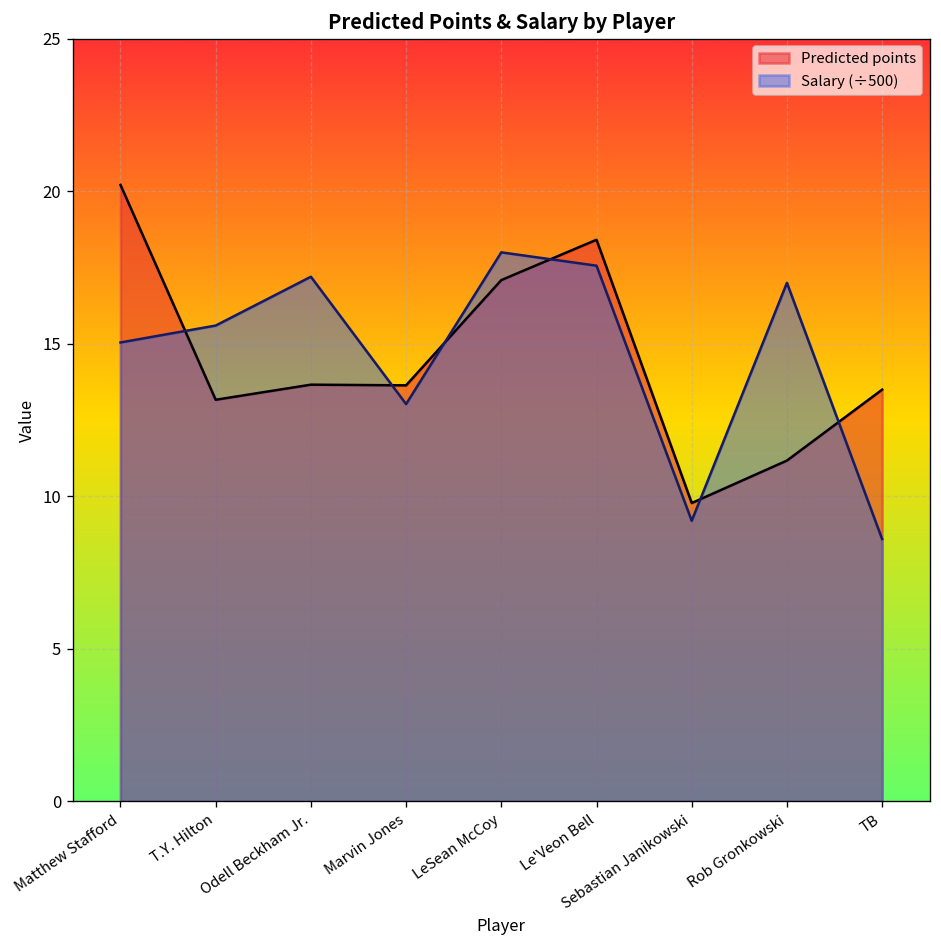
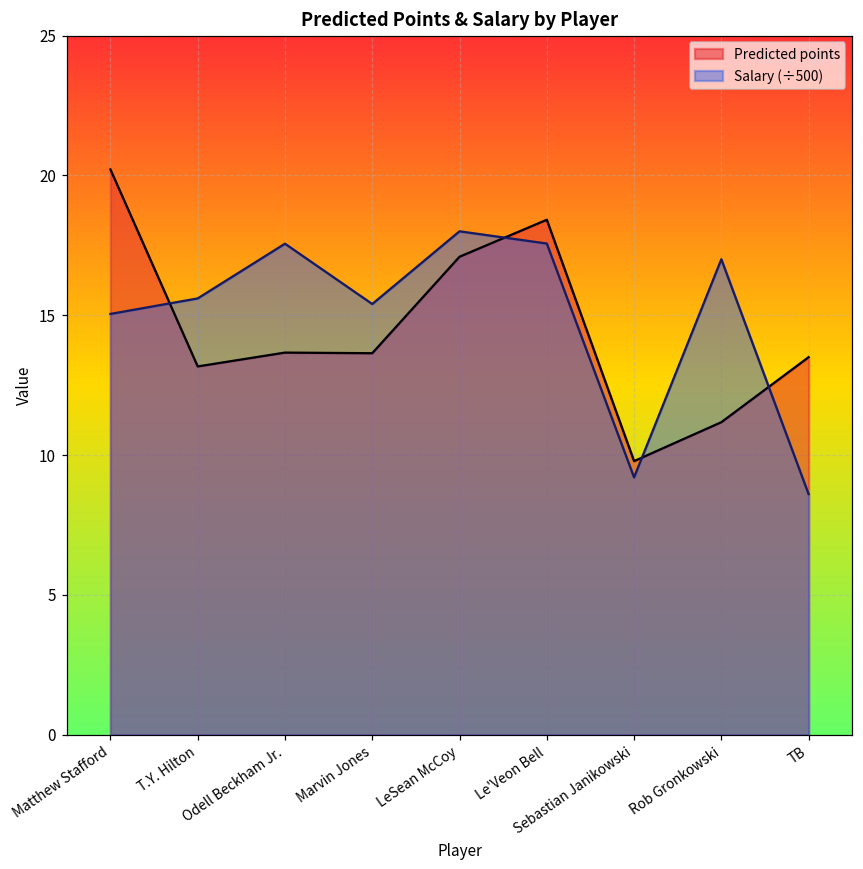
  {
    "Predicted points": {
      "Matthew Stafford": 20.2,
      "T.Y. Hilton": 13.2,
      "Odell Beckham Jr.": 13.7,
      "Marvin Jones": 13.6,
      "LeSean McCoy": 17.1,
      "Le'Veon Bell": 18.4,
      "Sebastian Janikowski": 9.8,
      "Rob Gronkowski": 11.2,
      "TB": 13.5
    },
    "Salary (÷500)": {
      "Matthew Stafford": 15.0,
      "T.Y. Hilton": 15.6,
-     "Odell Beckham Jr.": 17.2,
-     "Marvin Jones": 13.0,
+     "Odell Beckham Jr.": 17.6,
+     "Marvin Jones": 15.4,
      "LeSean McCoy": 18.0,
      "Le'Veon Bell": 17.6,
      "Sebastian Janikowski": 9.2,
      "Rob Gronkowski": 17.0,
      "TB": 8.6
    }
  }
